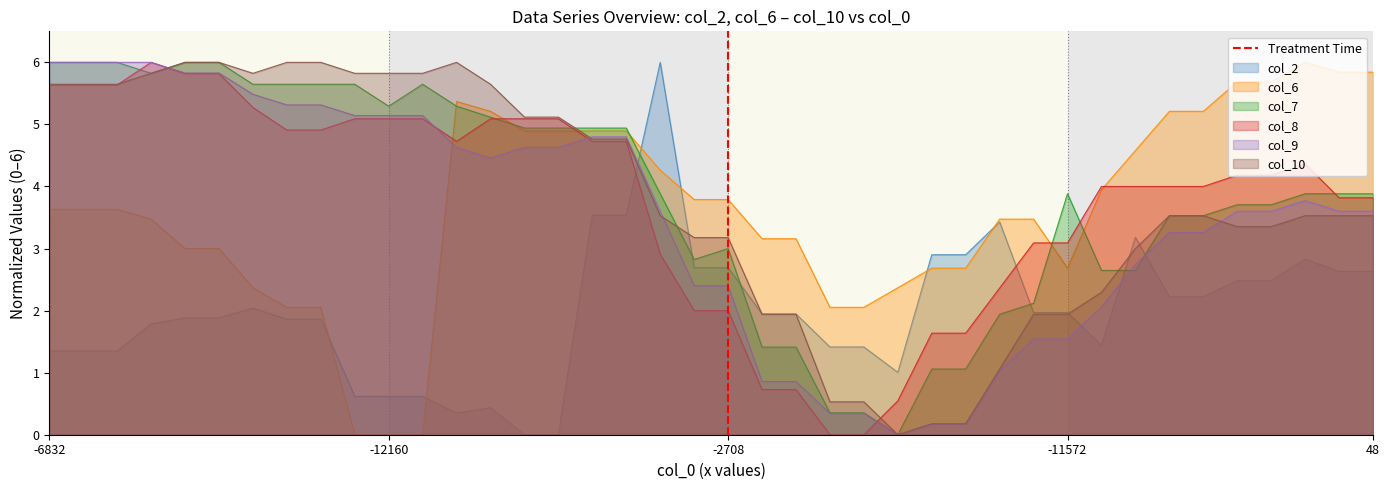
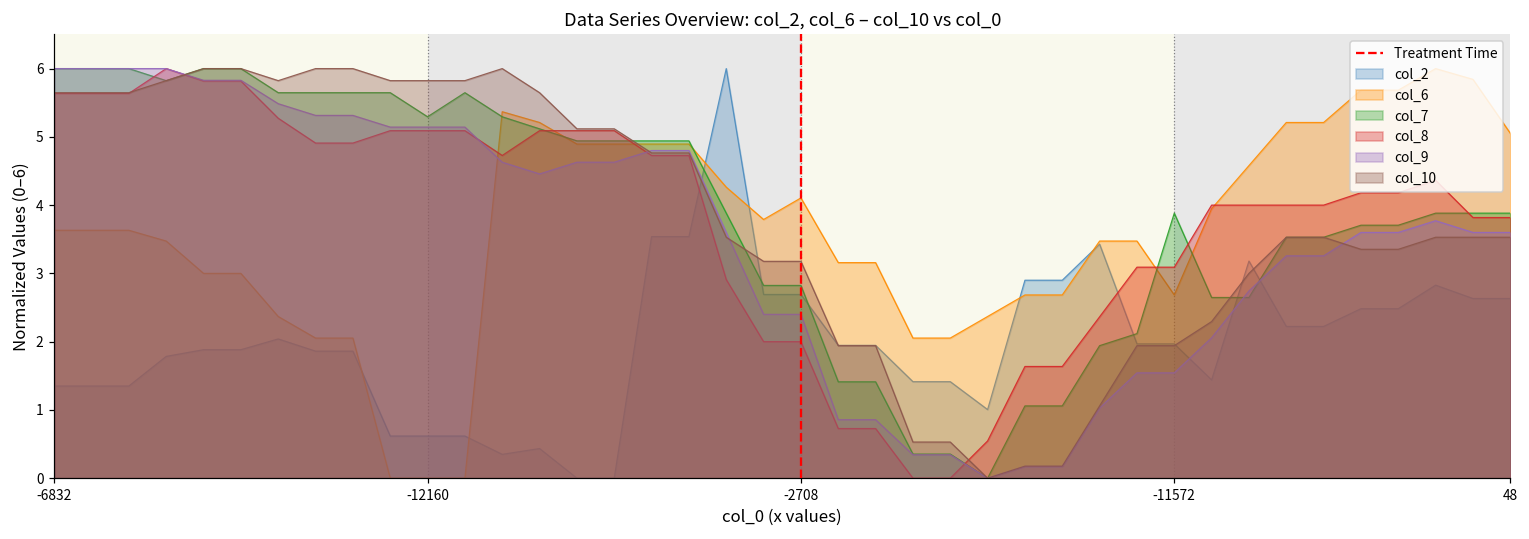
  {
    "col_6": {
      "-6832": 3.6,
      "-12160": 0.0,
-     "-2708": 3.8,
+     "-2708": 4.1,
      "-11572": 2.7,
-     "48": 5.8
+     "48": 5.1
    },
    "col_7": {
      "-12160": 5.3,
-     "-2708": 3.0,
+     "-2708": 2.8,
      "-11572": 3.9,
      "48": 3.9
    }
  }
